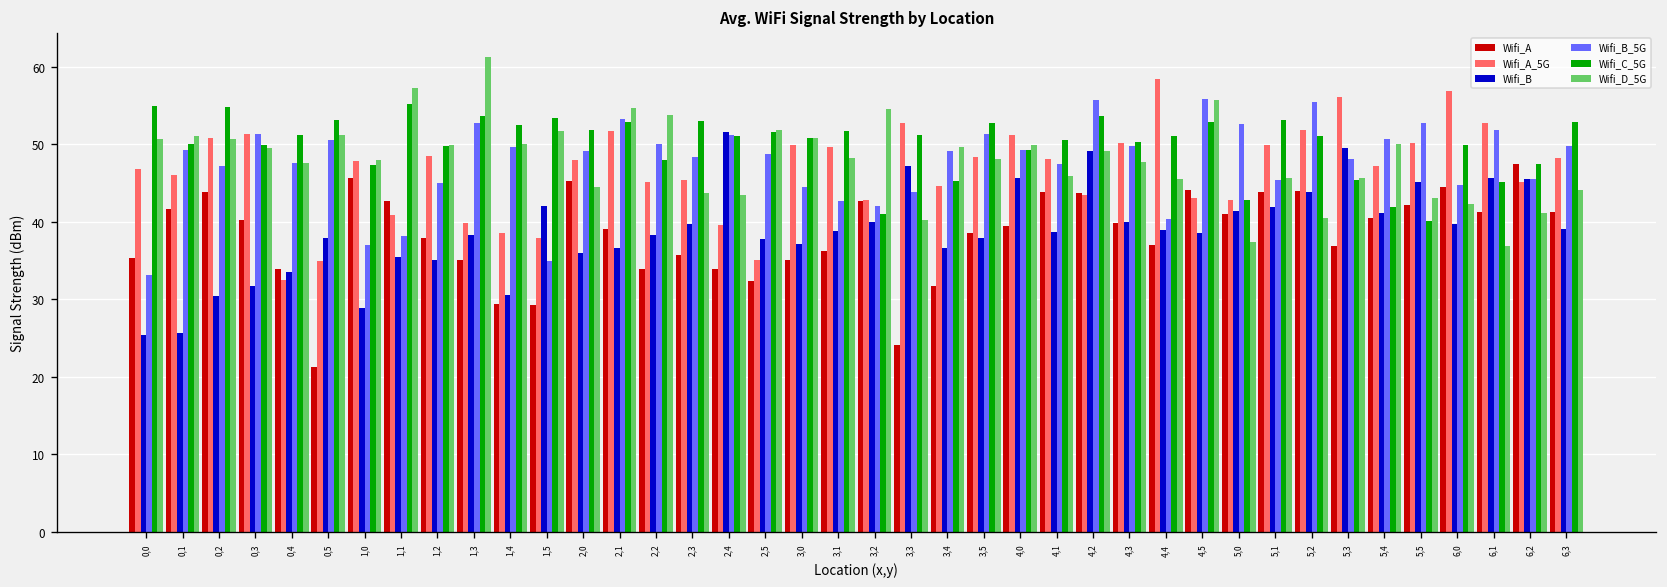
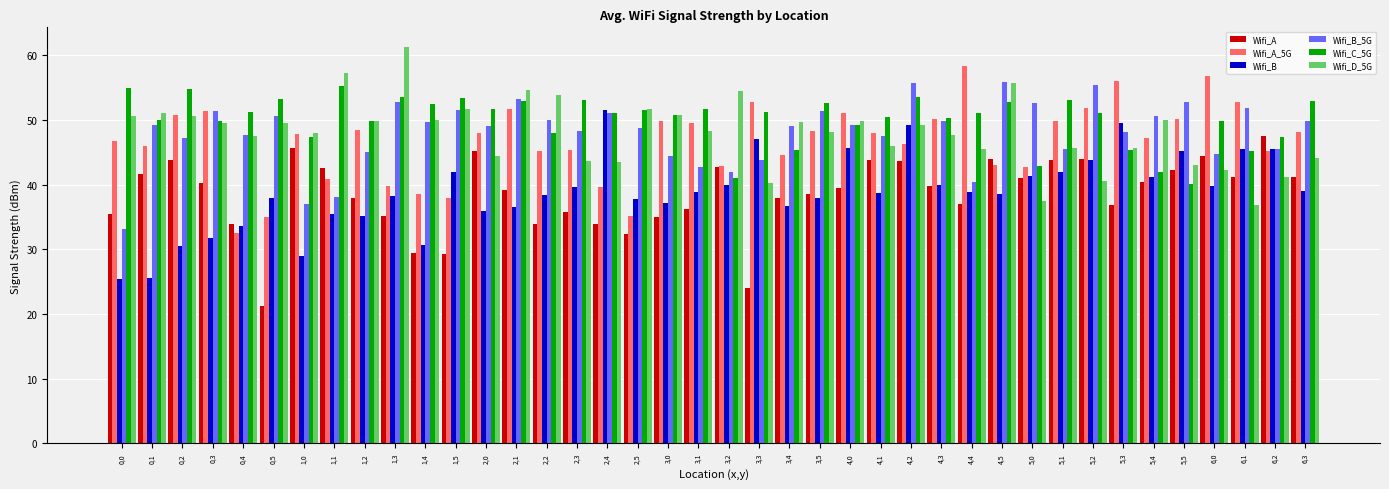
  {
    "Wifi_A": {
      "0,0": 35,
      "0,1": 42,
      "0,2": 44,
      "0,3": 40,
      "0,4": 34,
      "0,5": 21,
      "1,0": 46,
      "1,1": 43,
      "1,2": 38,
      "1,3": 35,
      "1,4": 29,
      "1,5": 29,
      "2,0": 45,
      "2,1": 39,
      "2,2": 34,
      "2,3": 36,
      "2,4": 34,
      "2,5": 32,
      "3,0": 35,
      "3,1": 36,
      "3,2": 43,
      "3,3": 24,
-     "3,4": 32,
+     "3,4": 38,
      "3,5": 39,
      "4,0": 40,
      "4,1": 44,
      "4,2": 44,
      "4,3": 40,
      "4,4": 37,
      "4,5": 44,
      "5,0": 41,
      "5,1": 44,
      "5,2": 44,
      "5,3": 37,
      "5,4": 40,
      "5,5": 42,
      "6,0": 44,
      "6,1": 41,
      "6,2": 47,
      "6,3": 41
    },
    "Wifi_A_5G": {
      "0,0": 47,
      "0,1": 46,
      "0,2": 51,
      "0,3": 51,
      "0,4": 33,
      "0,5": 35,
      "1,0": 48,
      "1,1": 41,
      "1,2": 48,
      "1,3": 40,
      "1,4": 39,
      "1,5": 38,
      "2,0": 48,
      "2,1": 52,
      "2,2": 45,
      "2,3": 45,
      "2,4": 40,
      "2,5": 35,
      "3,0": 50,
      "3,1": 50,
      "3,2": 43,
      "3,3": 53,
      "3,4": 45,
      "3,5": 48,
      "4,0": 51,
      "4,1": 48,
-     "4,2": 44,
+     "4,2": 46,
      "4,3": 50,
      "4,4": 58,
      "4,5": 43,
      "5,0": 43,
      "5,1": 50,
      "5,2": 52,
      "5,3": 56,
      "5,4": 47,
      "5,5": 50,
      "6,0": 57,
      "6,1": 53,
      "6,2": 45,
      "6,3": 48
    },
    "Wifi_B_5G": {
      "0,0": 33,
      "0,1": 49,
      "0,2": 47,
      "0,3": 51,
      "0,4": 48,
      "0,5": 51,
      "1,0": 37,
      "1,1": 38,
      "1,2": 45,
      "1,3": 53,
      "1,4": 50,
-     "1,5": 35,
+     "1,5": 52,
      "2,0": 49,
      "2,1": 53,
      "2,2": 50,
      "2,3": 48,
      "2,4": 51,
      "2,5": 49,
      "3,0": 44,
      "3,1": 43,
      "3,2": 42,
      "3,3": 44,
      "3,4": 49,
      "3,5": 51,
      "4,0": 49,
      "4,1": 47,
      "4,2": 56,
      "4,3": 50,
      "4,4": 40,
      "4,5": 56,
      "5,0": 53,
      "5,1": 45,
      "5,2": 56,
      "5,3": 48,
      "5,4": 51,
      "5,5": 53,
      "6,0": 45,
      "6,1": 52,
      "6,2": 46,
      "6,3": 50
    },
    "Wifi_D_5G": {
      "0,0": 51,
      "0,1": 51,
      "0,2": 51,
      "0,3": 49,
      "0,4": 48,
-     "0,5": 51,
+     "0,5": 50,
      "1,0": 48,
      "1,1": 57,
      "1,2": 50,
      "1,3": 61,
      "1,4": 50,
      "1,5": 52,
      "2,0": 44,
      "2,1": 55,
      "2,2": 54,
      "2,3": 44,
      "2,4": 44,
      "2,5": 52,
      "3,0": 51,
      "3,1": 48,
      "3,2": 55,
      "3,3": 40,
      "3,4": 50,
      "3,5": 48,
      "4,0": 50,
      "4,1": 46,
      "4,2": 49,
      "4,3": 48,
      "4,4": 46,
      "4,5": 56,
      "5,0": 37,
      "5,1": 46,
      "5,2": 41,
      "5,3": 46,
      "5,4": 50,
      "5,5": 43,
      "6,0": 42,
      "6,1": 37,
      "6,2": 41,
      "6,3": 44
    }
  }
